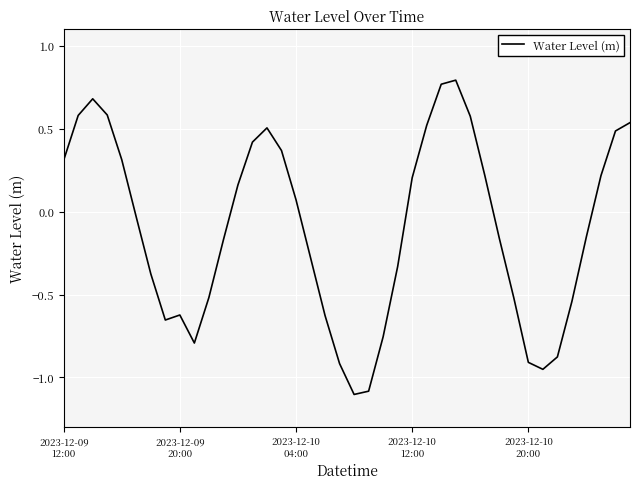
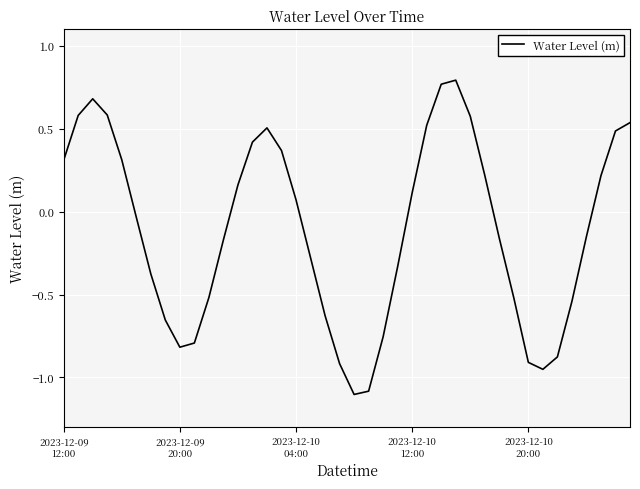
  {
    "2023-12-09 12:00": 0.31,
-   "2023-12-09 20:00": -0.62,
+   "2023-12-09 20:00": -0.82,
    "2023-12-10 04:00": 0.07,
-   "2023-12-10 12:00": 0.20,
+   "2023-12-10 12:00": 0.11,
    "2023-12-10 20:00": -0.91
  }
